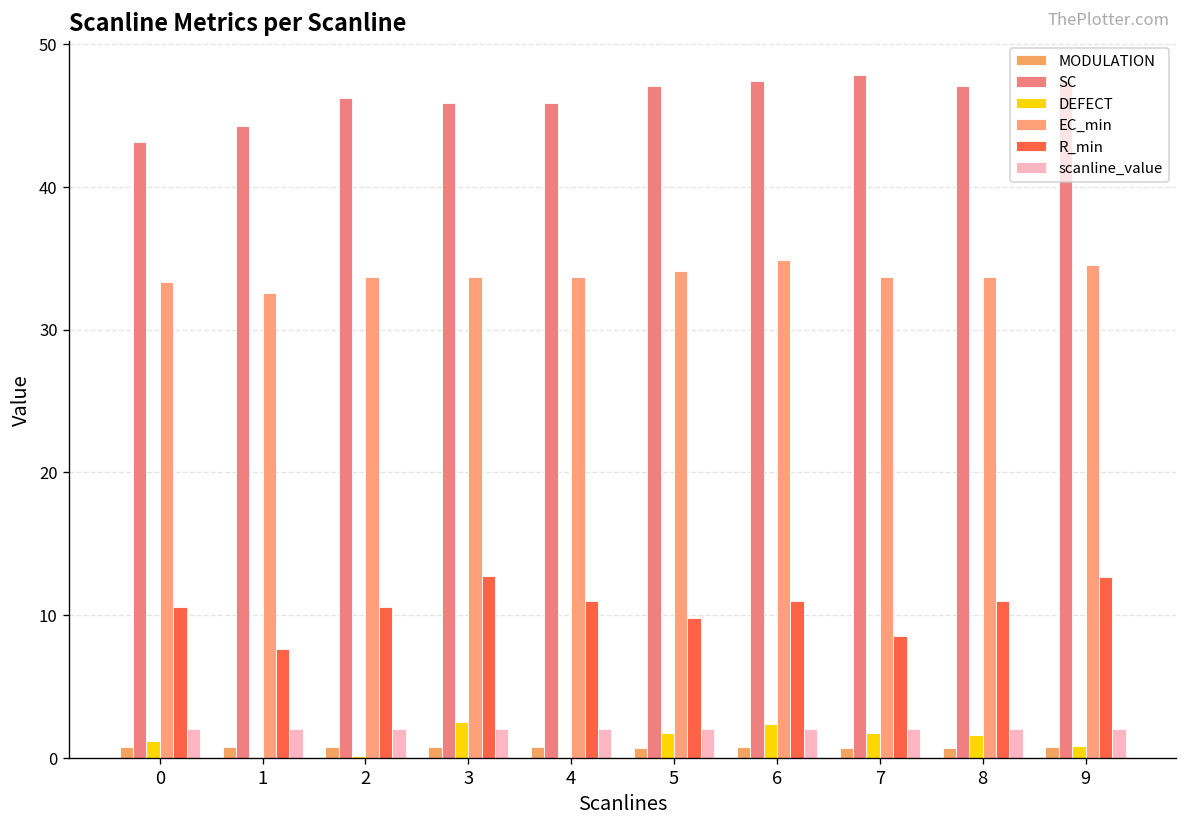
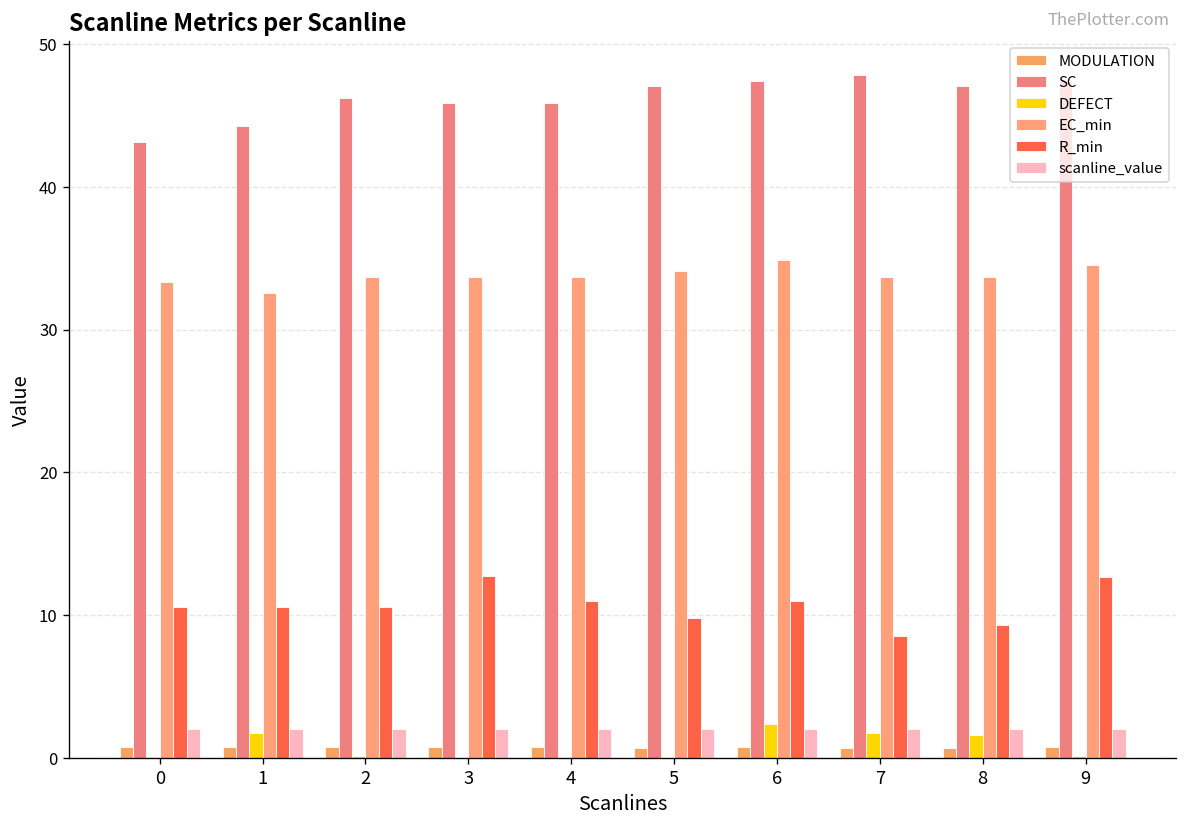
  {
    "DEFECT": {
-     "0": 1.2,
-     "1": 0.1,
-     "3": 2.5,
-     "5": 1.7,
+     "0": 0.1,
+     "1": 1.7,
+     "3": 0.1,
+     "5": 0.1,
      "6": 2.4,
      "7": 1.7,
      "8": 1.6,
-     "9": 0.9
+     "9": 0.1
    },
    "R_min": {
      "0": 10.6,
-     "1": 7.6,
+     "1": 10.6,
      "2": 10.6,
      "3": 12.8,
      "4": 11.0,
      "5": 9.8,
      "6": 11.0,
      "7": 8.5,
-     "8": 11.0,
+     "8": 9.3,
      "9": 12.7
    },
    "scanline_value": {
      "0": 2.0,
      "1": 2.0,
      "2": 2.0,
      "3": 2.0,
      "4": 2.0,
      "5": 2.0,
      "6": 2.0,
      "7": 2.0,
      "8": 2.0,
      "9": 2.0
    }
  }
